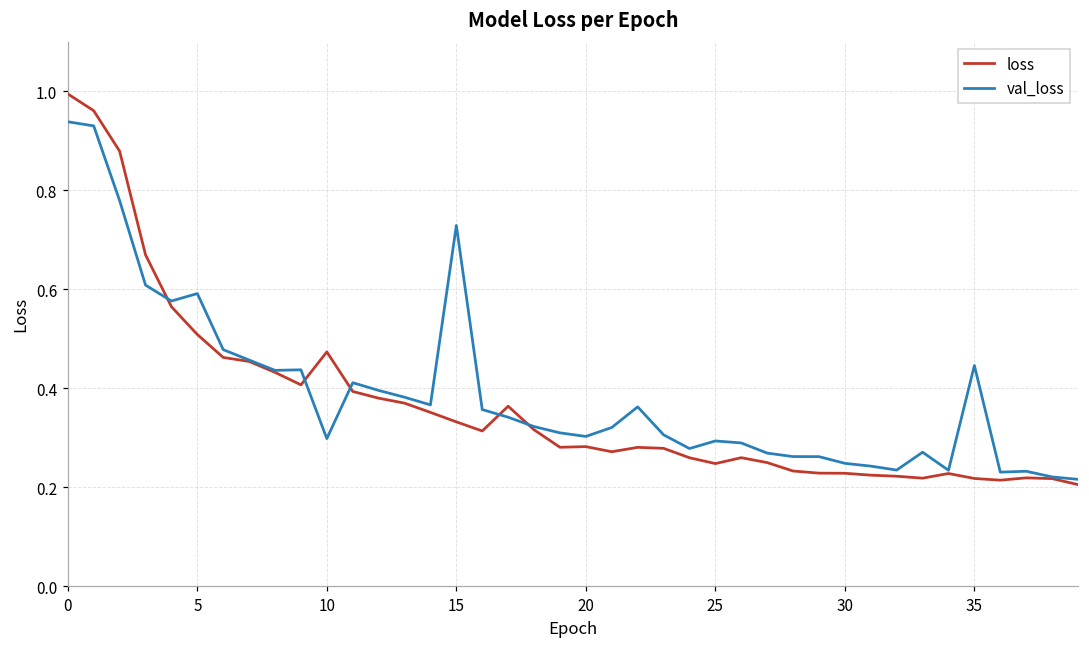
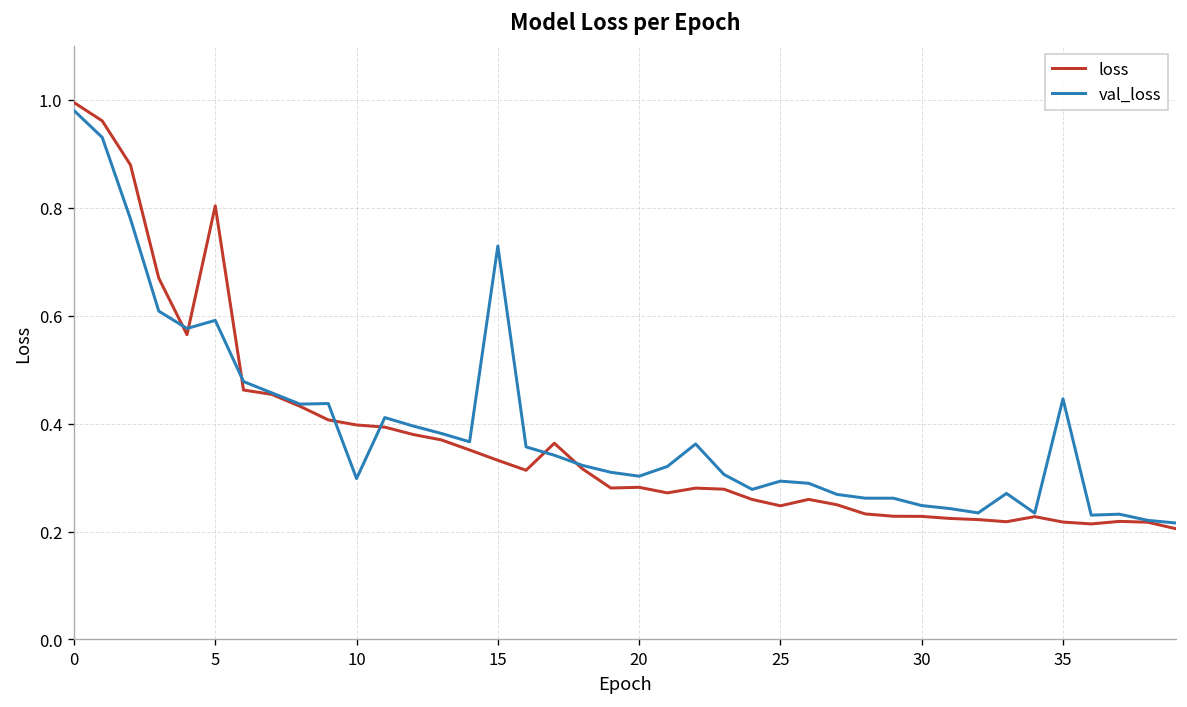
  {
    "loss": {
      "0": 0.99,
-     "5": 0.51,
-     "10": 0.47,
+     "5": 0.80,
+     "10": 0.40,
      "15": 0.33,
      "20": 0.28,
      "25": 0.25,
      "30": 0.23,
      "35": 0.22
    },
    "val_loss": {
-     "0": 0.94,
+     "0": 0.98,
      "5": 0.59,
      "10": 0.30,
      "15": 0.73,
      "20": 0.30,
      "25": 0.29,
      "30": 0.25,
      "35": 0.45
    }
  }
